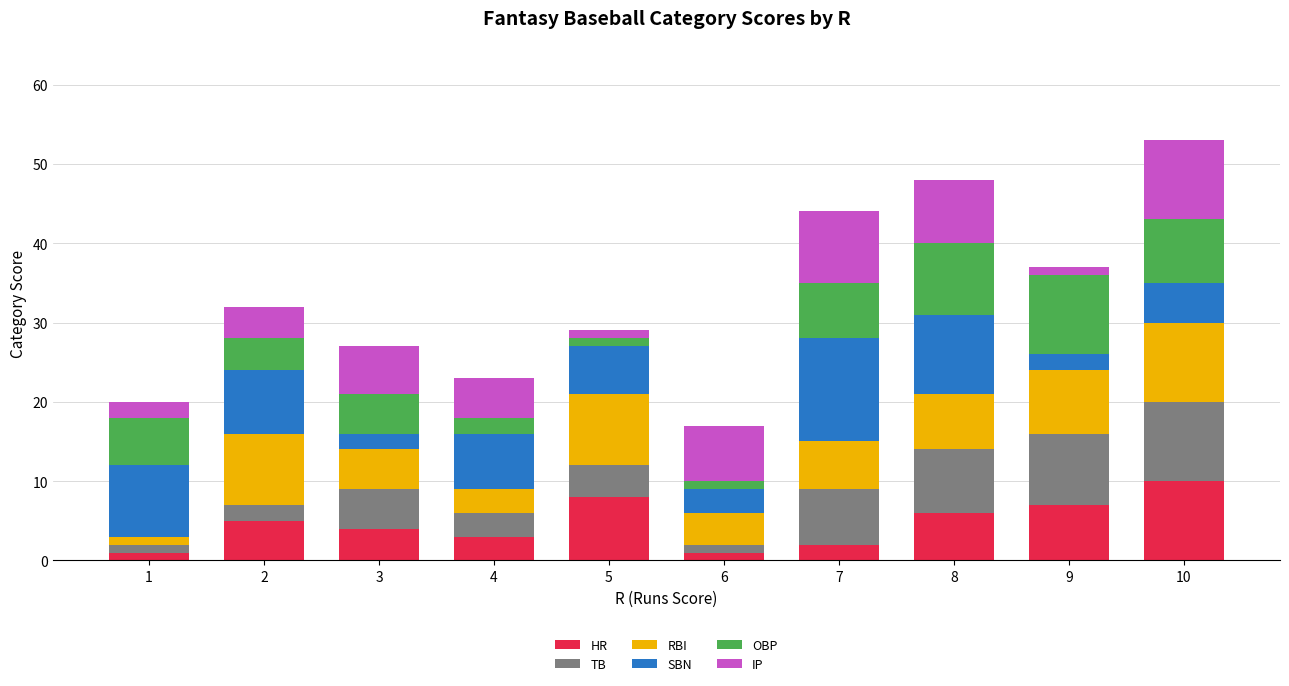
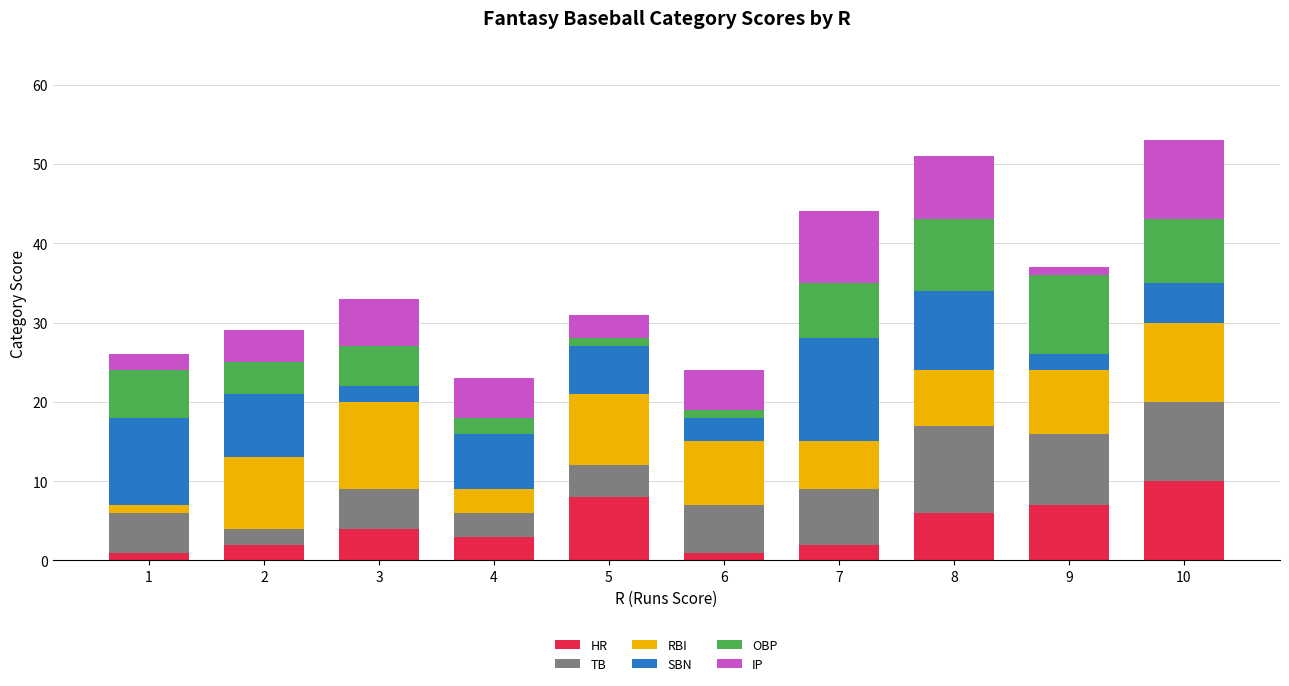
  {
    "HR": {
      "1": 1,
-     "2": 5,
+     "2": 2,
      "3": 4,
      "4": 3,
      "5": 8,
      "6": 1,
      "7": 2,
      "8": 6,
      "9": 7,
      "10": 10
    },
    "TB": {
-     "1": 1,
+     "1": 5,
      "2": 2,
      "3": 5,
      "4": 3,
      "5": 4,
-     "6": 1,
+     "6": 6,
      "7": 7,
-     "8": 8,
+     "8": 11,
      "9": 9,
      "10": 10
    },
    "RBI": {
      "1": 1,
      "2": 9,
-     "3": 5,
+     "3": 11,
      "4": 3,
      "5": 9,
-     "6": 4,
+     "6": 8,
      "7": 6,
      "8": 7,
      "9": 8,
      "10": 10
    },
    "SBN": {
-     "1": 9,
+     "1": 11,
      "2": 8,
      "3": 2,
      "4": 7,
      "5": 6,
      "6": 3,
      "7": 13,
      "8": 10,
      "9": 2,
      "10": 5
    },
    "OBP": {
      "1": 6,
      "2": 4,
      "3": 5,
      "4": 2,
      "5": 1,
      "6": 1,
      "7": 7,
      "8": 9,
      "9": 10,
      "10": 8
    },
    "IP": {
      "1": 2,
      "2": 4,
      "3": 6,
      "4": 5,
-     "5": 1,
-     "6": 7,
+     "5": 3,
+     "6": 5,
      "7": 9,
      "8": 8,
      "9": 1,
      "10": 10
    }
  }
